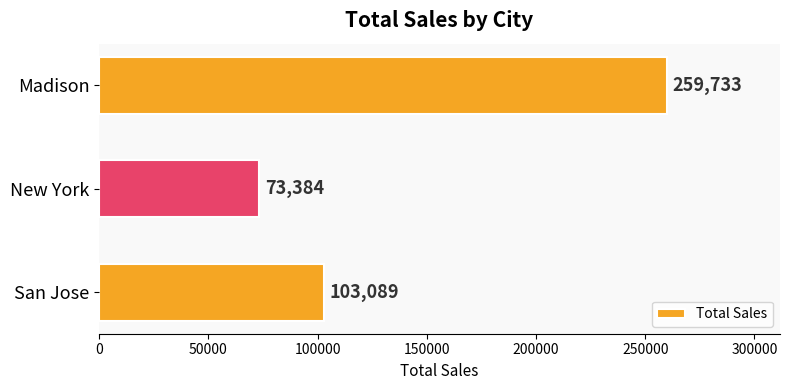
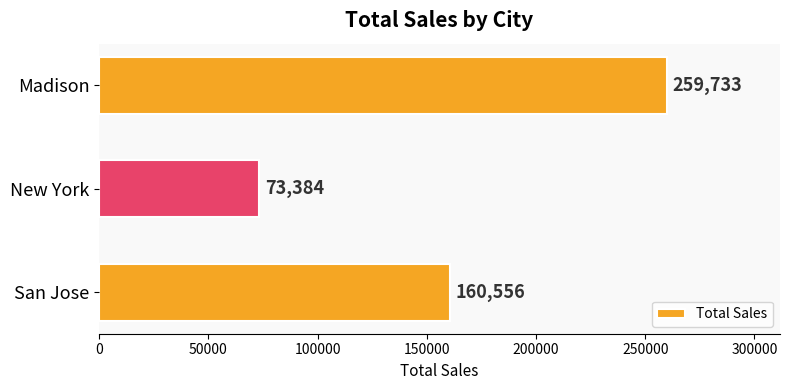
  {
    "Madison": "259,733",
    "New York": "73,384",
-   "San Jose": "103,089"
+   "San Jose": "160,556"
  }
